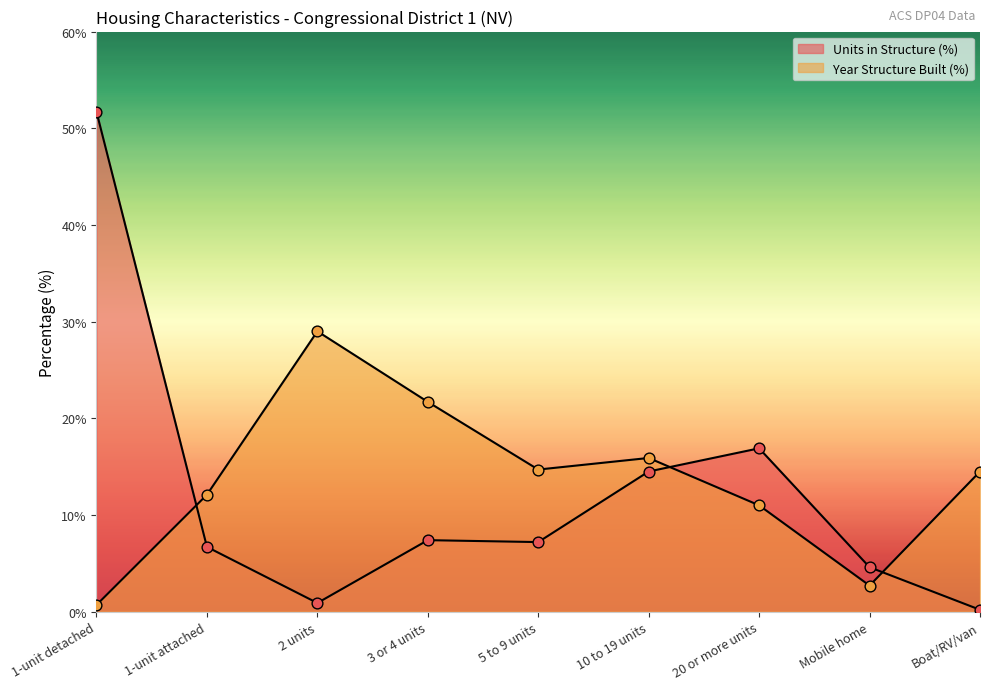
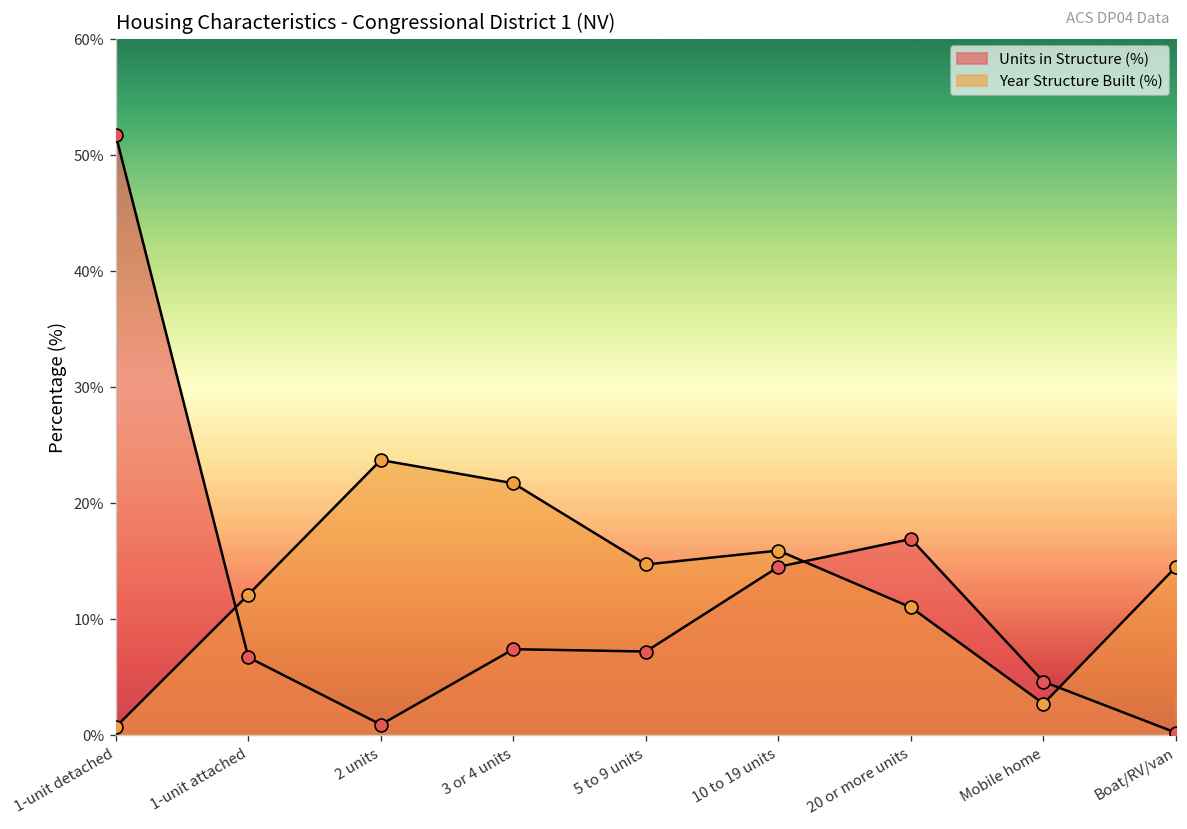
  {
    "Units in Structure (%)": {
      "1-unit detached": "52%",
      "1-unit attached": "7%",
      "2 units": "1%",
      "3 or 4 units": "7%",
      "5 to 9 units": "7%",
      "10 to 19 units": "15%",
      "20 or more units": "17%",
      "Mobile home": "5%",
      "Boat/RV/van": "0%"
    },
    "Year Structure Built (%)": {
      "1-unit detached": "1%",
      "1-unit attached": "12%",
-     "2 units": "29%",
+     "2 units": "24%",
      "3 or 4 units": "22%",
      "5 to 9 units": "15%",
      "10 to 19 units": "16%",
      "20 or more units": "11%",
      "Mobile home": "3%",
      "Boat/RV/van": "15%"
    }
  }
